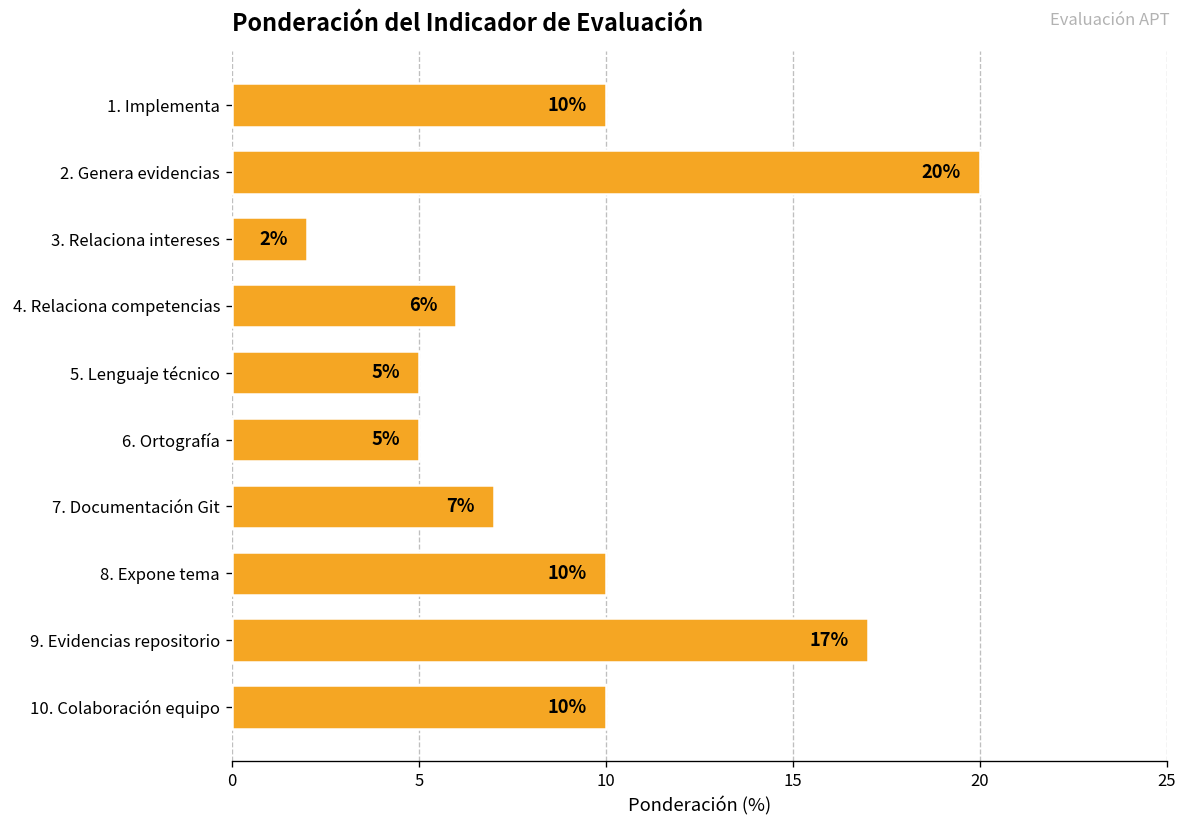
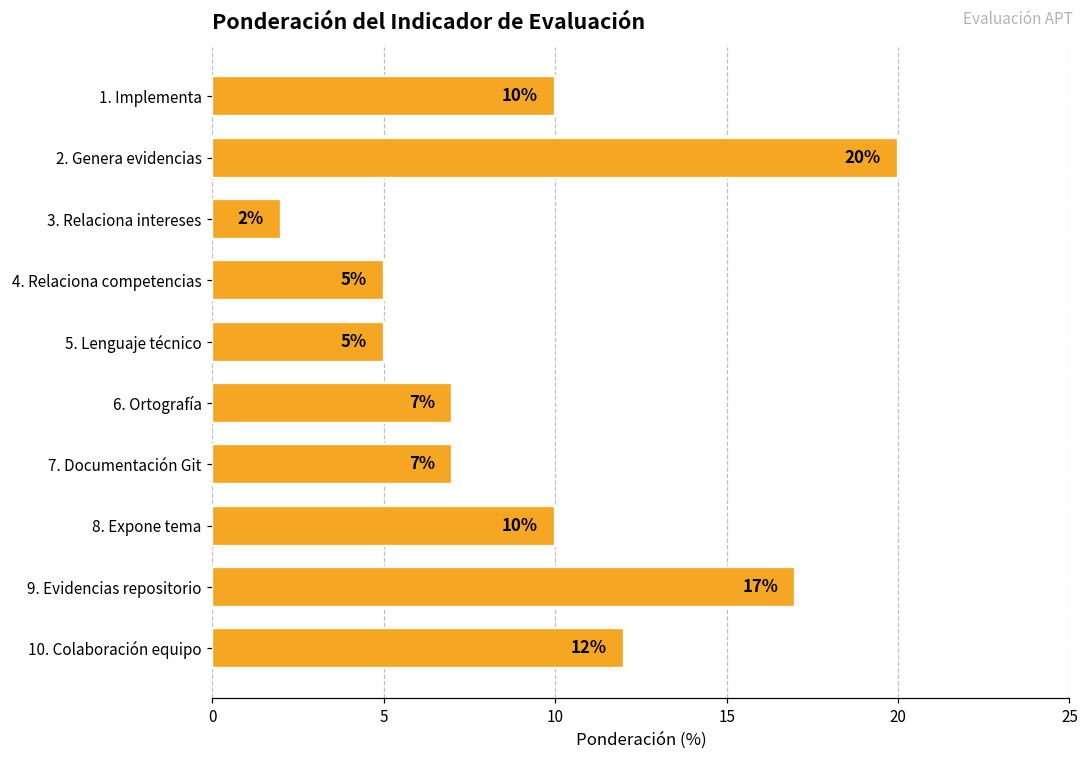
  {
    "1. Implementa": "10%",
    "2. Genera evidencias": "20%",
    "3. Relaciona intereses": "2%",
-   "4. Relaciona competencias": "6%",
+   "4. Relaciona competencias": "5%",
    "5. Lenguaje técnico": "5%",
-   "6. Ortografía": "5%",
+   "6. Ortografía": "7%",
    "7. Documentación Git": "7%",
    "8. Expone tema": "10%",
    "9. Evidencias repositorio": "17%",
-   "10. Colaboración equipo": "10%"
+   "10. Colaboración equipo": "12%"
  }
